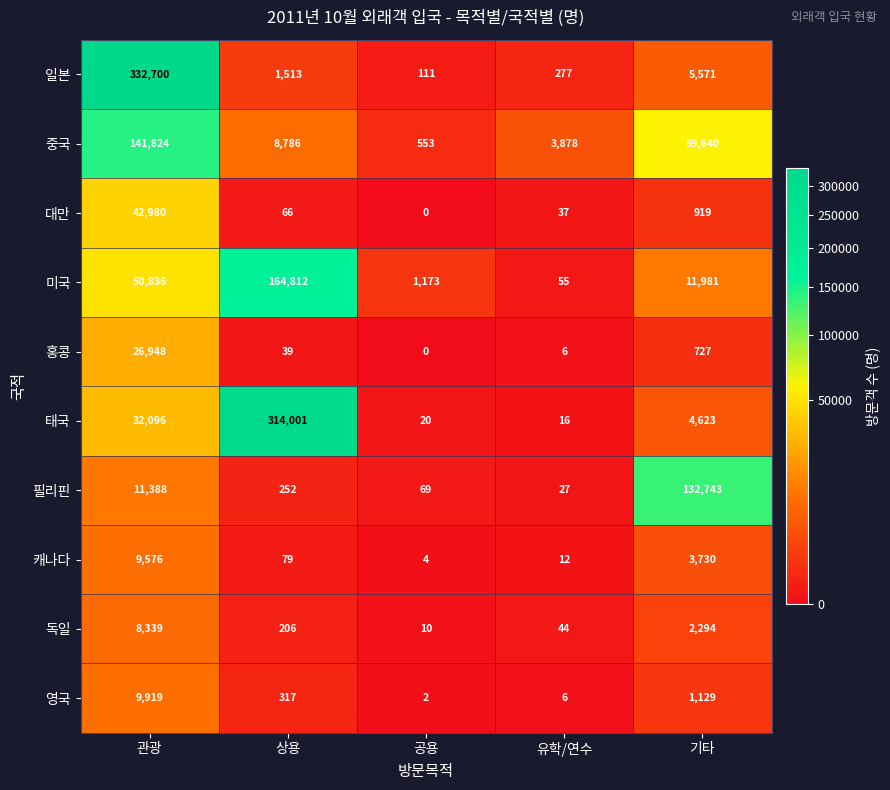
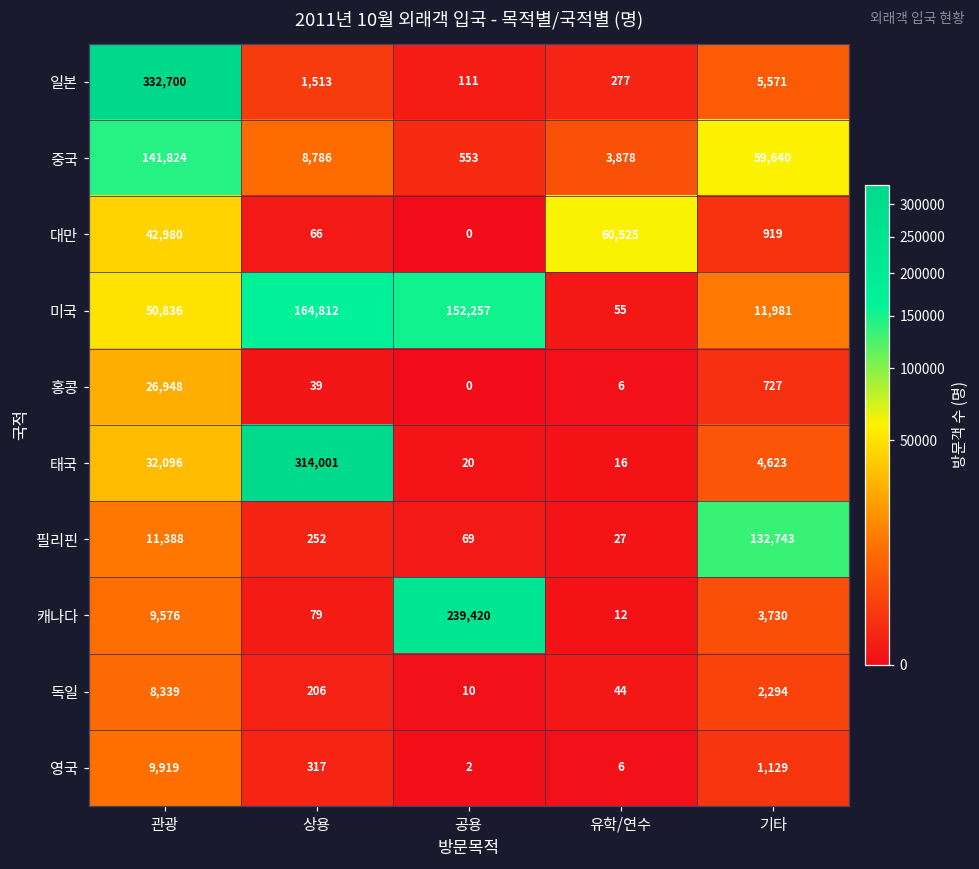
  {
    "일본": {
      "관광": "332,700",
      "상용": "1,513",
      "공용": "111",
      "유학/연수": "277",
      "기타": "5,571"
    },
    "중국": {
      "관광": "141,824",
      "상용": "8,786",
      "공용": "553",
      "유학/연수": "3,878",
      "기타": "59,640"
    },
    "대만": {
      "관광": "42,980",
      "상용": "66",
      "공용": "0",
-     "유학/연수": "37",
+     "유학/연수": "60,525",
      "기타": "919"
    },
    "미국": {
      "관광": "50,836",
      "상용": "164,812",
-     "공용": "1,173",
+     "공용": "152,257",
      "유학/연수": "55",
      "기타": "11,981"
    },
    "홍콩": {
      "관광": "26,948",
      "상용": "39",
      "공용": "0",
      "유학/연수": "6",
      "기타": "727"
    },
    "태국": {
      "관광": "32,096",
      "상용": "314,001",
      "공용": "20",
      "유학/연수": "16",
      "기타": "4,623"
    },
    "필리핀": {
      "관광": "11,388",
      "상용": "252",
      "공용": "69",
      "유학/연수": "27",
      "기타": "132,743"
    },
    "캐나다": {
      "관광": "9,576",
      "상용": "79",
-     "공용": "4",
+     "공용": "239,420",
      "유학/연수": "12",
      "기타": "3,730"
    },
    "독일": {
      "관광": "8,339",
      "상용": "206",
      "공용": "10",
      "유학/연수": "44",
      "기타": "2,294"
    },
    "영국": {
      "관광": "9,919",
      "상용": "317",
      "공용": "2",
      "유학/연수": "6",
      "기타": "1,129"
    }
  }
